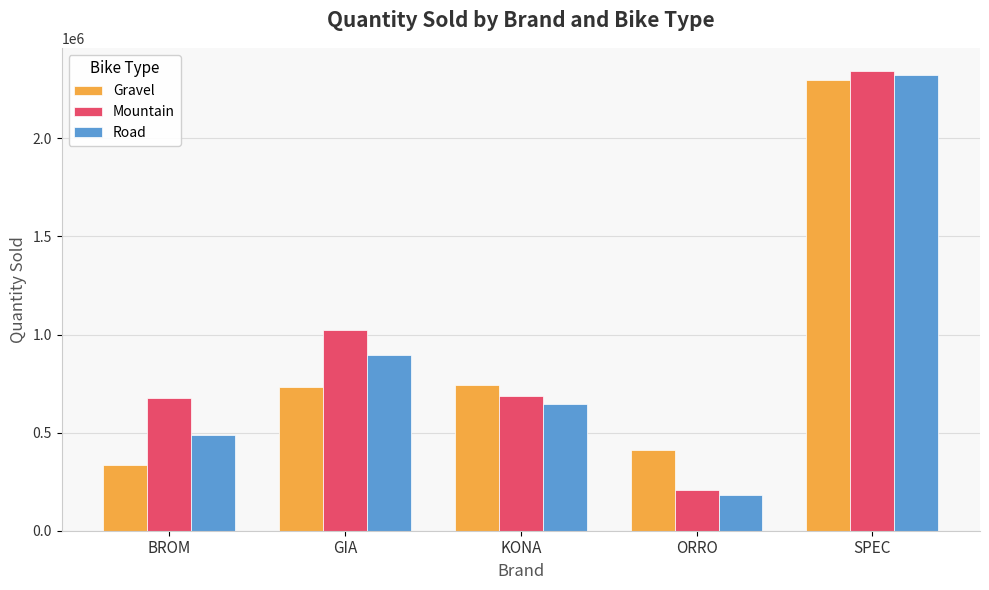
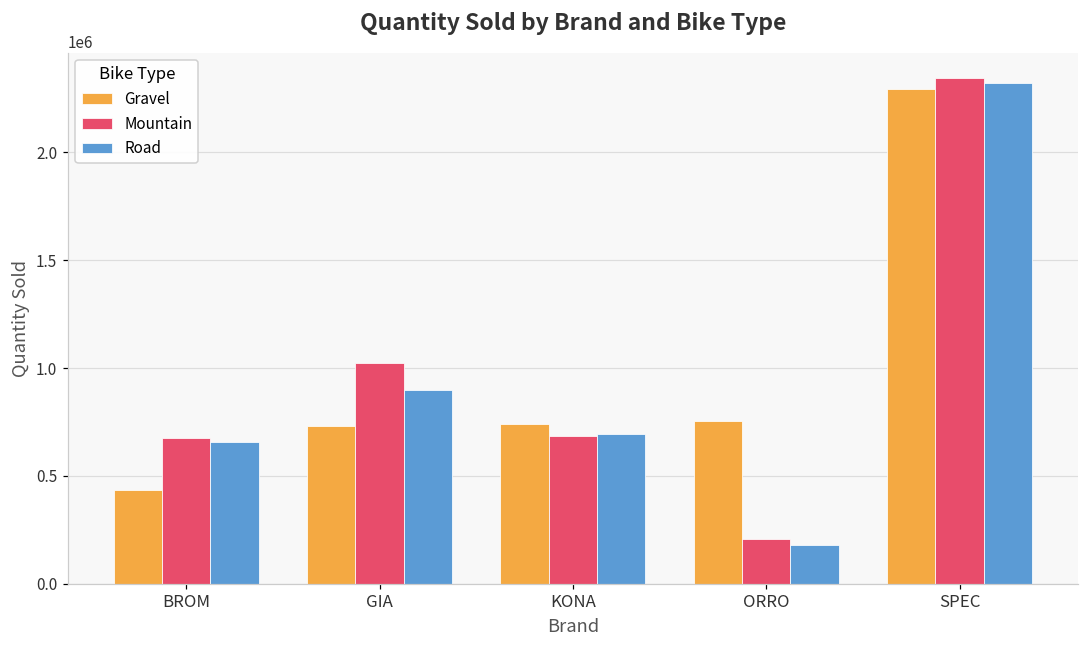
  {
    "Gravel": {
-     "BROM": 330000,
+     "BROM": 430000,
      "GIA": 730000,
      "KONA": 740000,
-     "ORRO": 410000,
+     "ORRO": 750000,
      "SPEC": 2300000
    },
    "Mountain": {
      "BROM": 670000,
      "GIA": 1020000,
      "KONA": 690000,
      "ORRO": 210000,
      "SPEC": 2340000
    },
    "Road": {
-     "BROM": 490000,
+     "BROM": 660000,
      "GIA": 900000,
-     "KONA": 650000,
+     "KONA": 690000,
      "ORRO": 180000,
      "SPEC": 2320000
    }
  }
